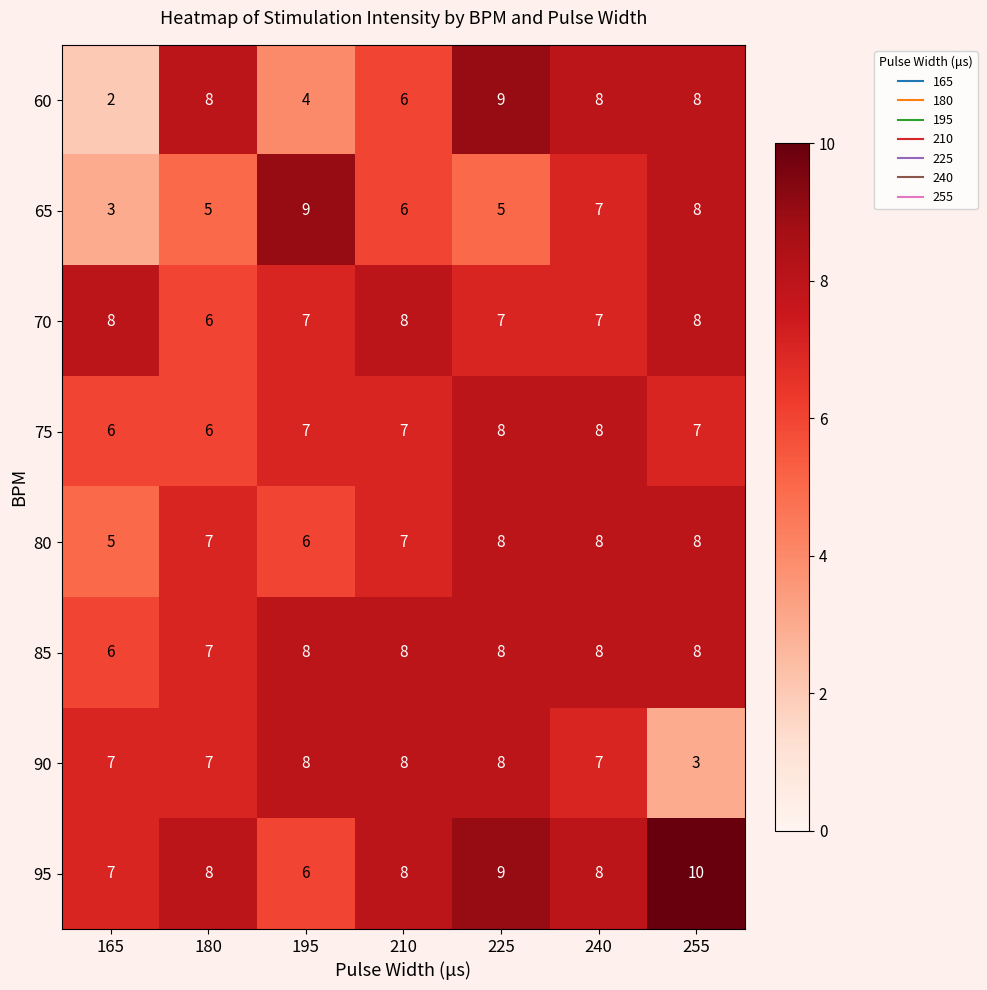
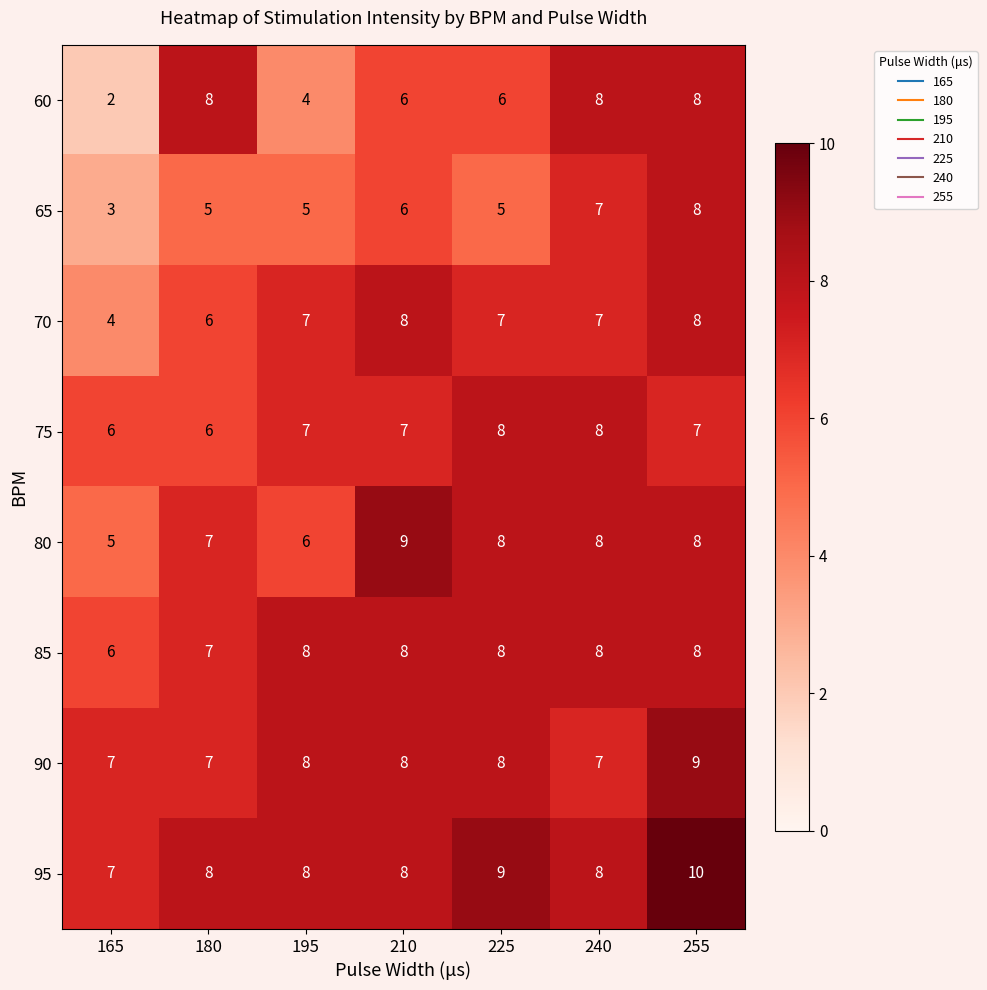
  {
    "60": {
      "165": 2,
      "180": 8,
      "195": 4,
      "210": 6,
-     "225": 9,
+     "225": 6,
      "240": 8,
      "255": 8
    },
    "65": {
      "165": 3,
      "180": 5,
-     "195": 9,
+     "195": 5,
      "210": 6,
      "225": 5,
      "240": 7,
      "255": 8
    },
    "70": {
-     "165": 8,
+     "165": 4,
      "180": 6,
      "195": 7,
      "210": 8,
      "225": 7,
      "240": 7,
      "255": 8
    },
    "75": {
      "165": 6,
      "180": 6,
      "195": 7,
      "210": 7,
      "225": 8,
      "240": 8,
      "255": 7
    },
    "80": {
      "165": 5,
      "180": 7,
      "195": 6,
-     "210": 7,
+     "210": 9,
      "225": 8,
      "240": 8,
      "255": 8
    },
    "85": {
      "165": 6,
      "180": 7,
      "195": 8,
      "210": 8,
      "225": 8,
      "240": 8,
      "255": 8
    },
    "90": {
      "165": 7,
      "180": 7,
      "195": 8,
      "210": 8,
      "225": 8,
      "240": 7,
-     "255": 3
+     "255": 9
    },
    "95": {
      "165": 7,
      "180": 8,
-     "195": 6,
+     "195": 8,
      "210": 8,
      "225": 9,
      "240": 8,
      "255": 10
    }
  }
